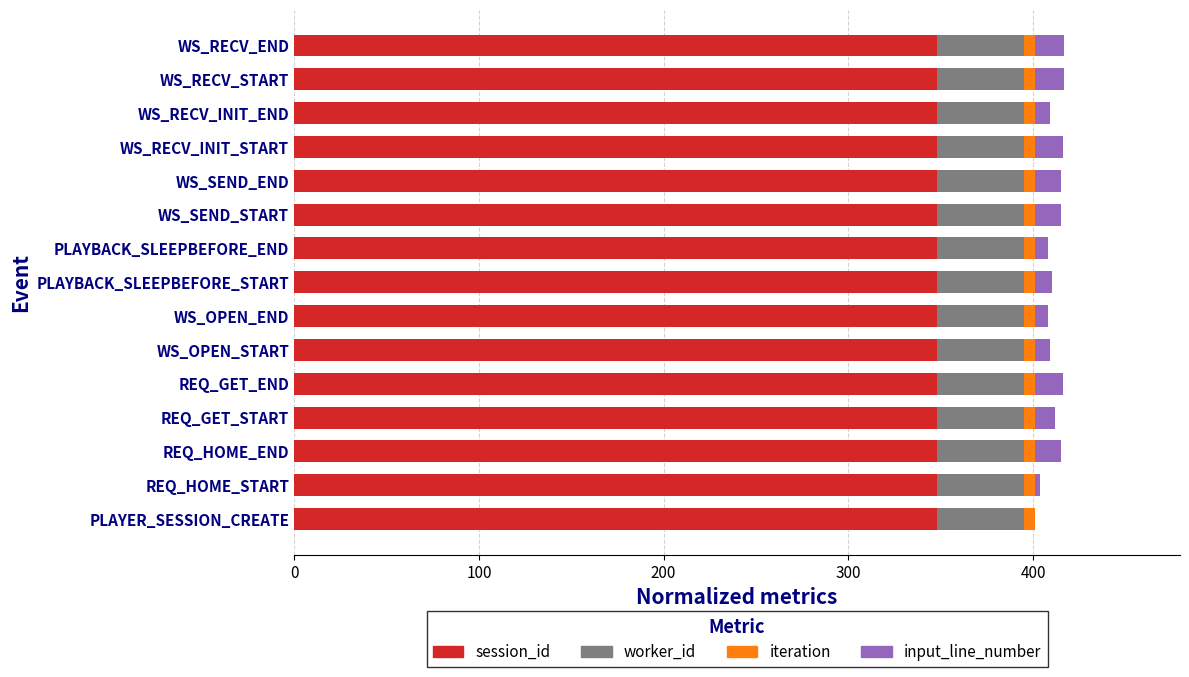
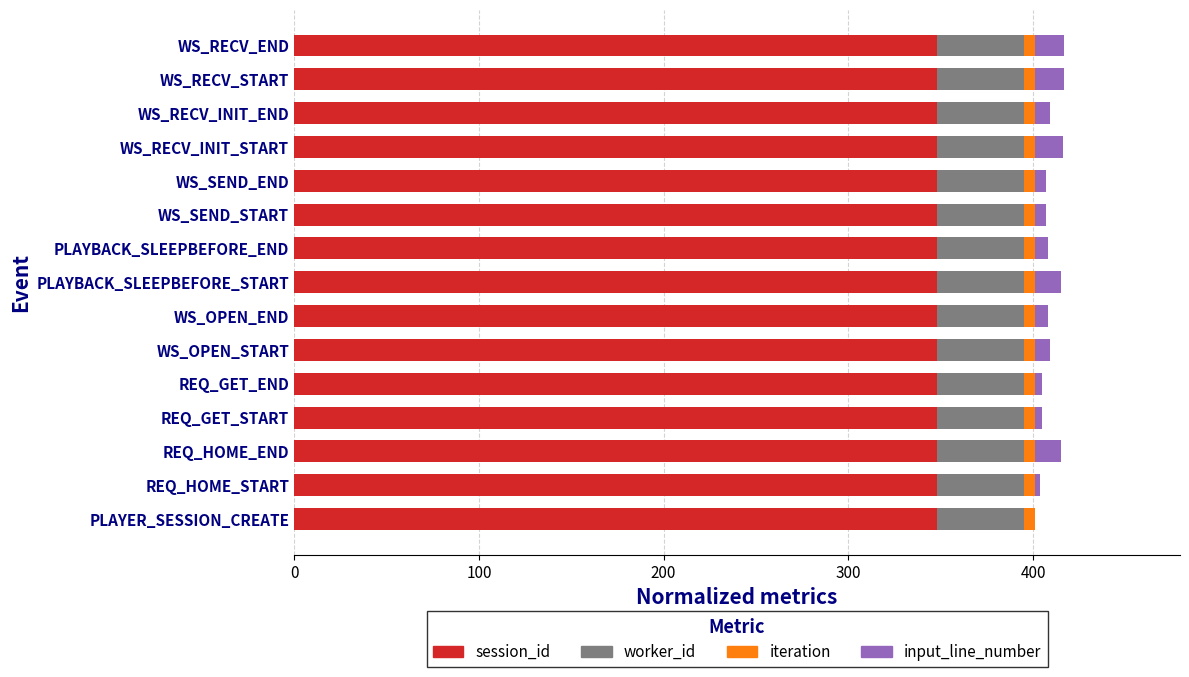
  {
    "session_id": {
      "WS_RECV_END": 348,
      "WS_RECV_START": 348,
      "WS_RECV_INIT_END": 348,
      "WS_RECV_INIT_START": 348,
      "WS_SEND_END": 348,
      "WS_SEND_START": 348,
      "PLAYBACK_SLEEPBEFORE_END": 348,
      "PLAYBACK_SLEEPBEFORE_START": 348,
      "WS_OPEN_END": 348,
      "WS_OPEN_START": 348,
      "REQ_GET_END": 348,
      "REQ_GET_START": 348,
      "REQ_HOME_END": 348,
      "REQ_HOME_START": 348,
      "PLAYER_SESSION_CREATE": 348
    },
    "worker_id": {
      "WS_RECV_END": 47,
      "WS_RECV_START": 47,
      "WS_RECV_INIT_END": 47,
      "WS_RECV_INIT_START": 47,
      "WS_SEND_END": 47,
      "WS_SEND_START": 47,
      "PLAYBACK_SLEEPBEFORE_END": 47,
      "PLAYBACK_SLEEPBEFORE_START": 47,
      "WS_OPEN_END": 47,
      "WS_OPEN_START": 47,
      "REQ_GET_END": 47,
      "REQ_GET_START": 47,
      "REQ_HOME_END": 47,
      "REQ_HOME_START": 47,
      "PLAYER_SESSION_CREATE": 47
    },
    "iteration": {
      "WS_RECV_END": 6,
      "WS_RECV_START": 6,
      "WS_RECV_INIT_END": 6,
      "WS_RECV_INIT_START": 6,
      "WS_SEND_END": 6,
      "WS_SEND_START": 6,
      "PLAYBACK_SLEEPBEFORE_END": 6,
      "PLAYBACK_SLEEPBEFORE_START": 6,
      "WS_OPEN_END": 6,
      "WS_OPEN_START": 6,
      "REQ_GET_END": 6,
      "REQ_GET_START": 6,
      "REQ_HOME_END": 6,
      "REQ_HOME_START": 6,
      "PLAYER_SESSION_CREATE": 6
    },
    "input_line_number": {
      "WS_RECV_END": 16,
      "WS_RECV_START": 16,
      "WS_RECV_INIT_END": 8,
      "WS_RECV_INIT_START": 15,
-     "WS_SEND_END": 14,
-     "WS_SEND_START": 14,
+     "WS_SEND_END": 6,
+     "WS_SEND_START": 6,
      "PLAYBACK_SLEEPBEFORE_END": 7,
-     "PLAYBACK_SLEEPBEFORE_START": 9,
+     "PLAYBACK_SLEEPBEFORE_START": 14,
      "WS_OPEN_END": 7,
      "WS_OPEN_START": 8,
-     "REQ_GET_END": 15,
-     "REQ_GET_START": 11,
+     "REQ_GET_END": 4,
+     "REQ_GET_START": 4,
      "REQ_HOME_END": 14,
      "REQ_HOME_START": 3,
      "PLAYER_SESSION_CREATE": 0
    }
  }
